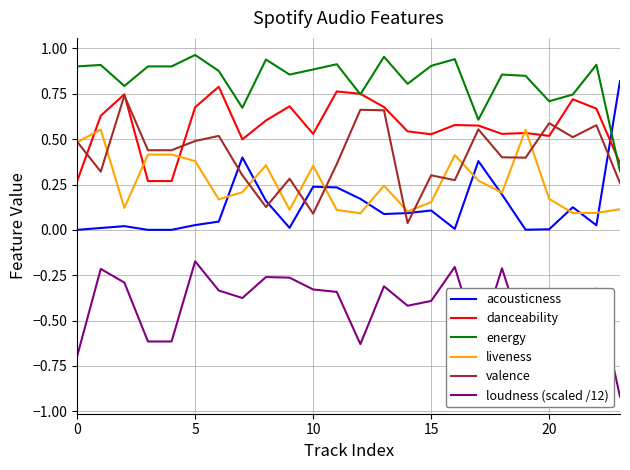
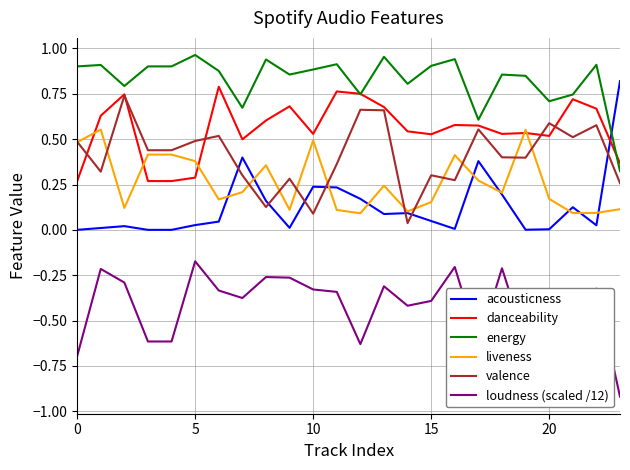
  {
    "acousticness": {
      "0": 0.00,
      "5": 0.03,
      "10": 0.24,
-     "15": 0.11,
+     "15": 0.05,
      "20": 0.00
    },
    "danceability": {
      "0": 0.27,
-     "5": 0.68,
+     "5": 0.29,
      "10": 0.53,
      "15": 0.53,
      "20": 0.52
    },
    "energy": {
      "0": 0.90,
      "5": 0.96,
      "10": 0.88,
      "15": 0.90,
      "20": 0.71
    },
    "liveness": {
      "5": 0.38,
-     "10": 0.35,
+     "10": 0.49,
      "15": 0.15,
      "20": 0.17
    },
    "valence": {
      "5": 0.49,
      "10": 0.09,
      "15": 0.30,
      "20": 0.59
    },
    "loudness (scaled /12)": {
      "0": -0.70,
      "5": -0.17,
      "10": -0.33,
      "15": -0.39
    }
  }
